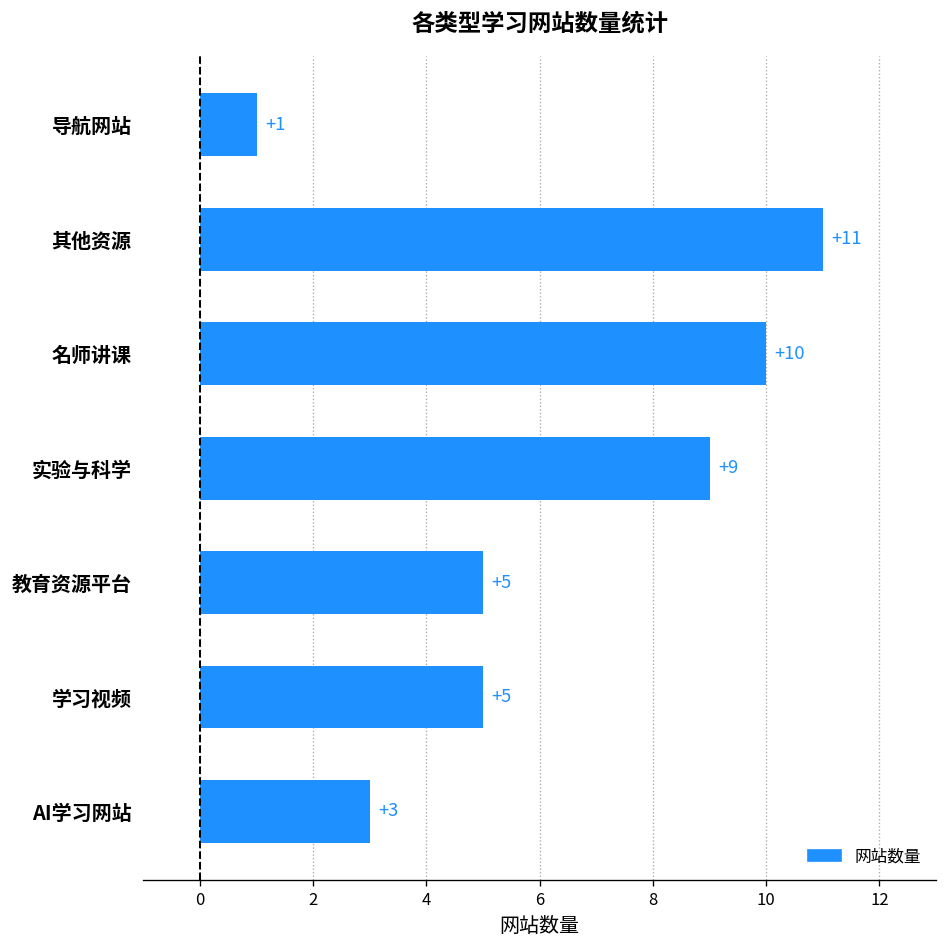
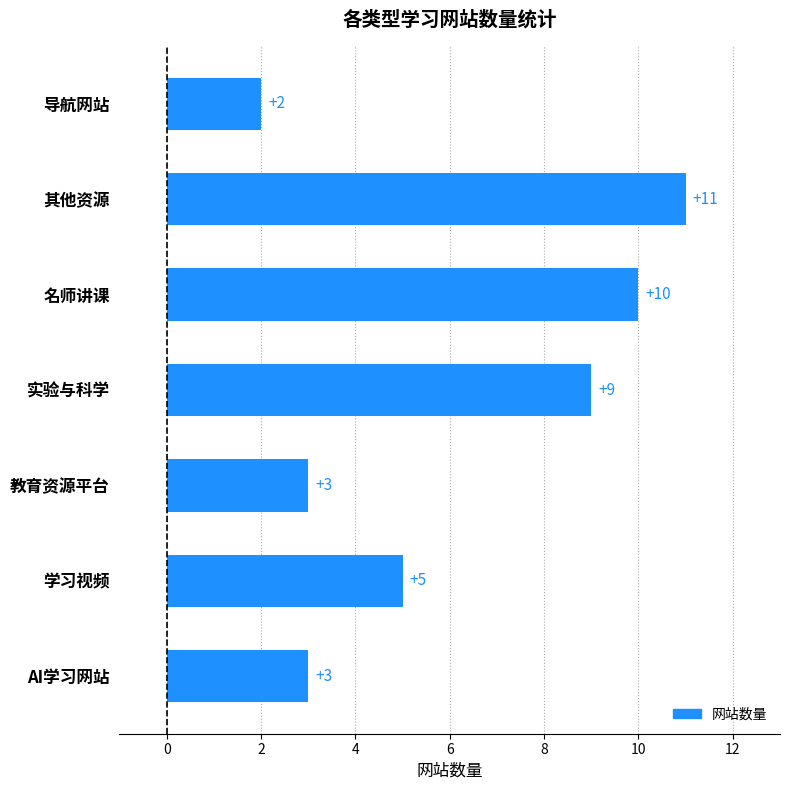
  {
-   "导航网站": "+1",
+   "导航网站": "+2",
    "其他资源": "+11",
    "名师讲课": "+10",
    "实验与科学": "+9",
-   "教育资源平台": "+5",
+   "教育资源平台": "+3",
    "学习视频": "+5",
    "AI学习网站": "+3"
  }
